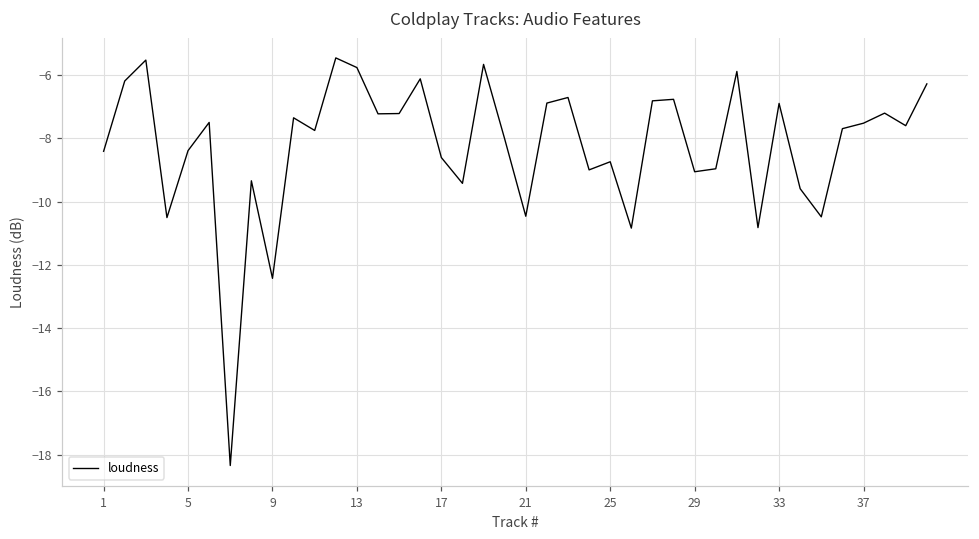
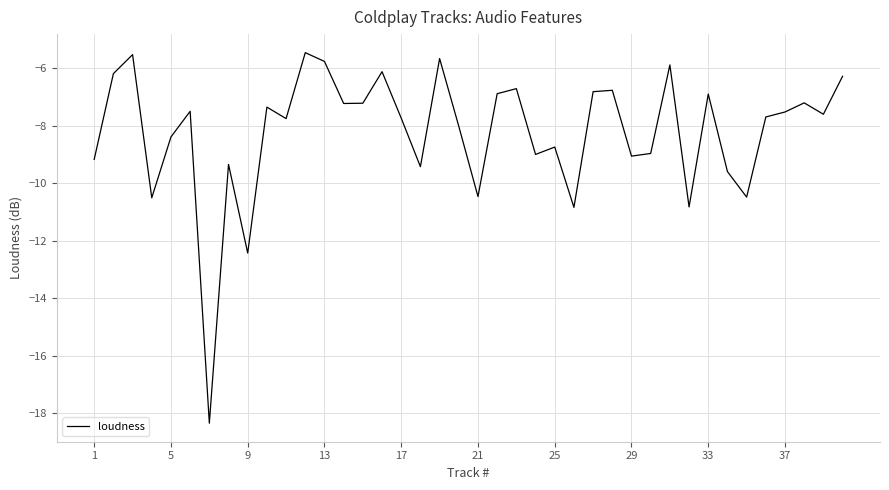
  {
-   "1": -8.4,
+   "1": -9.2,
    "5": -8.4,
    "9": -12.4,
    "13": -5.8,
-   "17": -8.6,
+   "17": -7.7,
    "21": -10.5,
    "25": -8.7,
    "29": -9.1,
    "33": -6.9,
    "37": -7.5
  }
